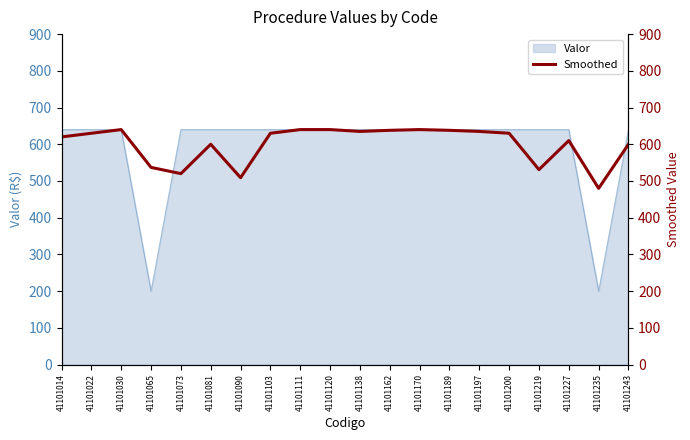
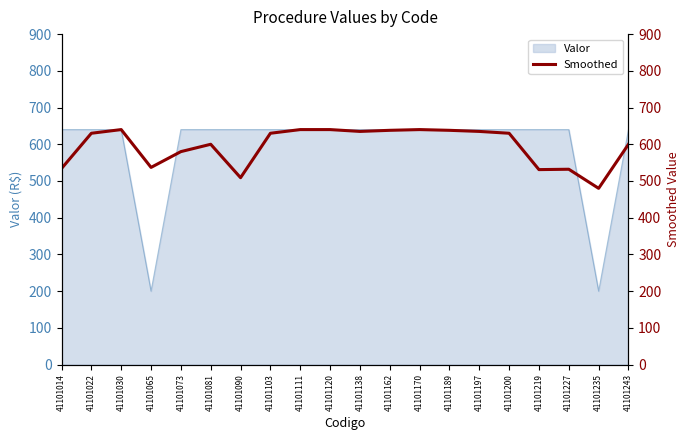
  {
    "Valor": {
      "41101014": 640,
      "41101022": 640,
      "41101030": 640,
      "41101065": 200,
      "41101073": 640,
      "41101081": 640,
      "41101090": 640,
      "41101103": 640,
      "41101111": 640,
      "41101120": 640,
      "41101138": 640,
      "41101162": 640,
      "41101170": 640,
      "41101189": 640,
      "41101197": 640,
      "41101200": 640,
      "41101219": 640,
      "41101227": 640,
      "41101235": 200,
      "41101243": 640
    },
    "Smoothed": {
-     "41101014": 620,
+     "41101014": 530,
      "41101022": 630,
      "41101030": 640,
      "41101065": 540,
-     "41101073": 520,
+     "41101073": 580,
      "41101081": 600,
      "41101090": 510,
      "41101103": 630,
      "41101111": 640,
      "41101120": 640,
      "41101138": 640,
      "41101162": 640,
      "41101170": 640,
      "41101189": 640,
      "41101197": 640,
      "41101200": 630,
      "41101219": 530,
-     "41101227": 610,
+     "41101227": 530,
      "41101235": 480,
      "41101243": 600
    }
  }
